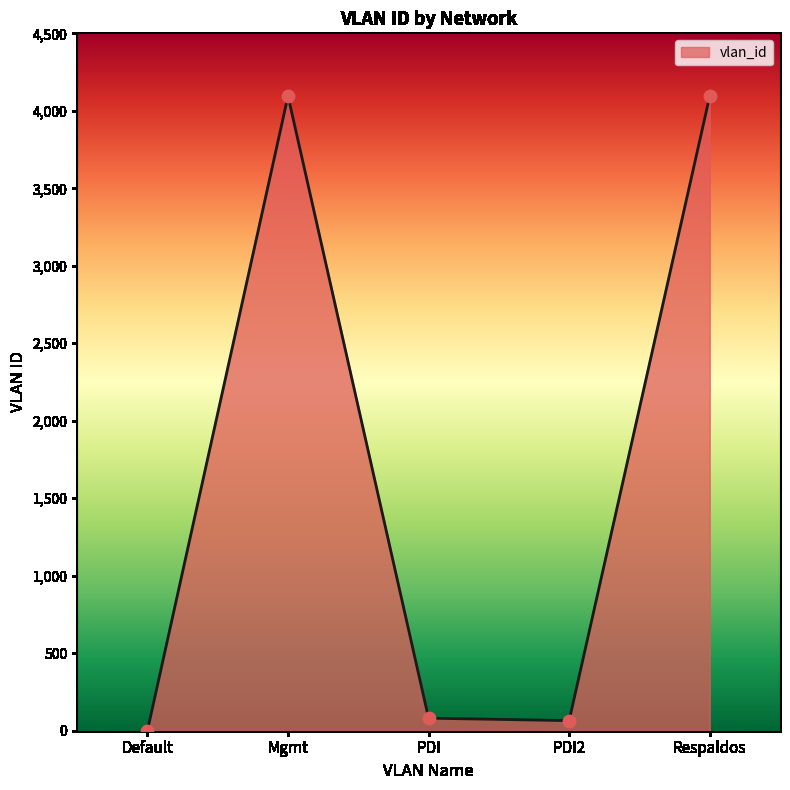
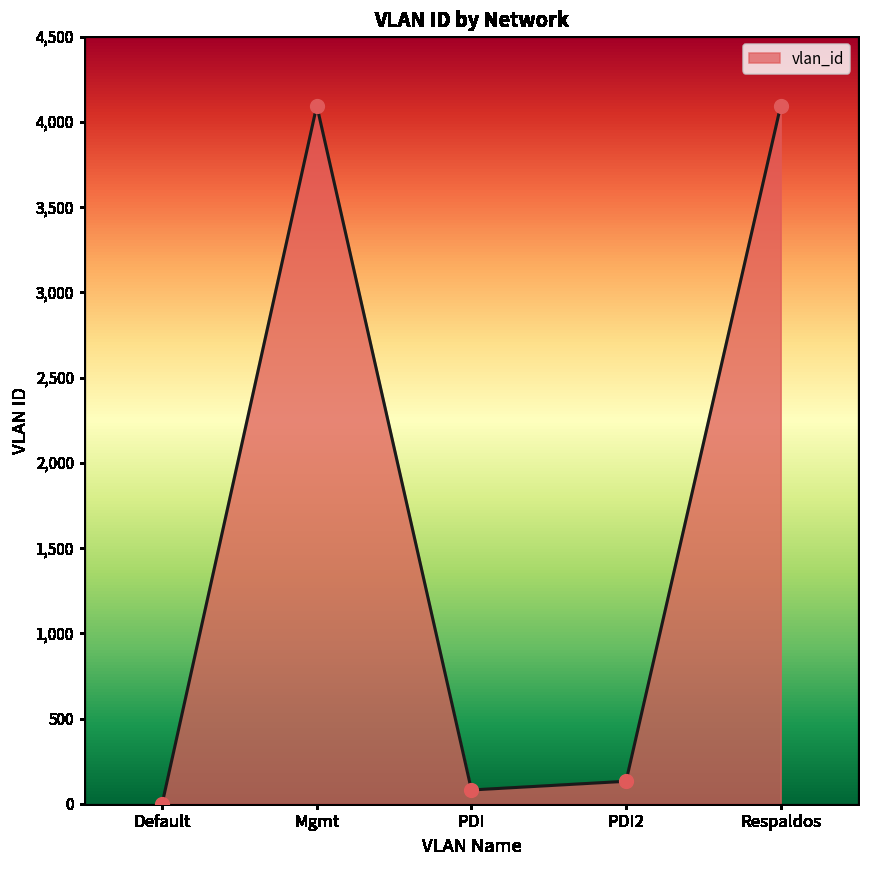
  {
    "Default": "0",
    "Mgmt": "4,100",
    "PDI": "80",
-   "PDI2": "70",
+   "PDI2": "130",
    "Respaldos": "4,090"
  }
